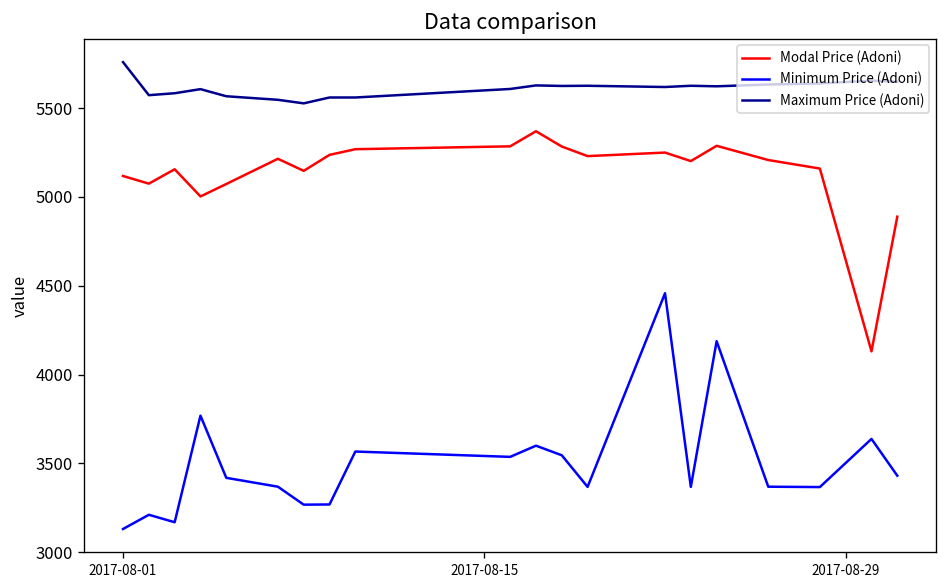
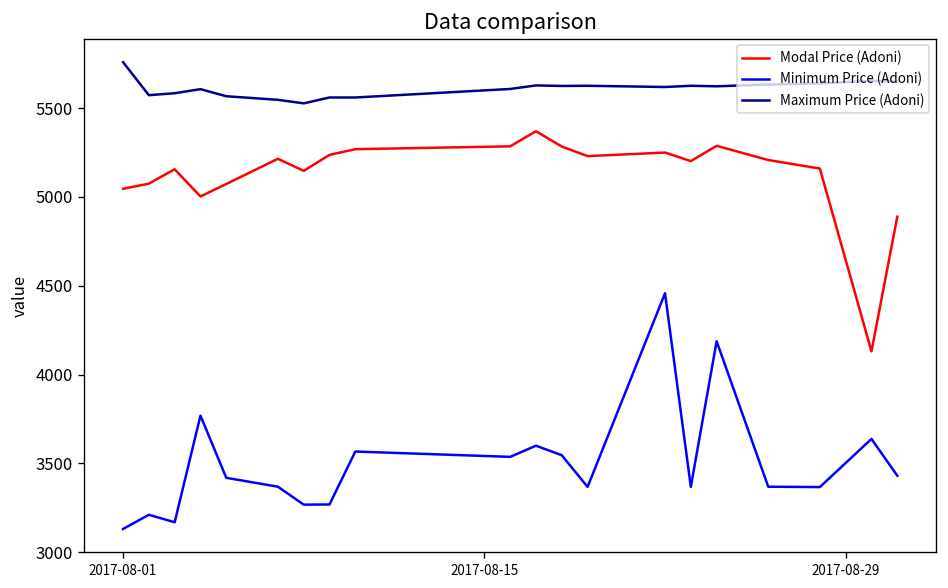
  {
    "Modal Price (Adoni)": {
-     "2017-08-01": 5120
+     "2017-08-01": 5050
    },
    "Minimum Price (Adoni)": {
      "2017-08-01": 3130
    },
    "Maximum Price (Adoni)": {
      "2017-08-01": 5760
    }
  }
